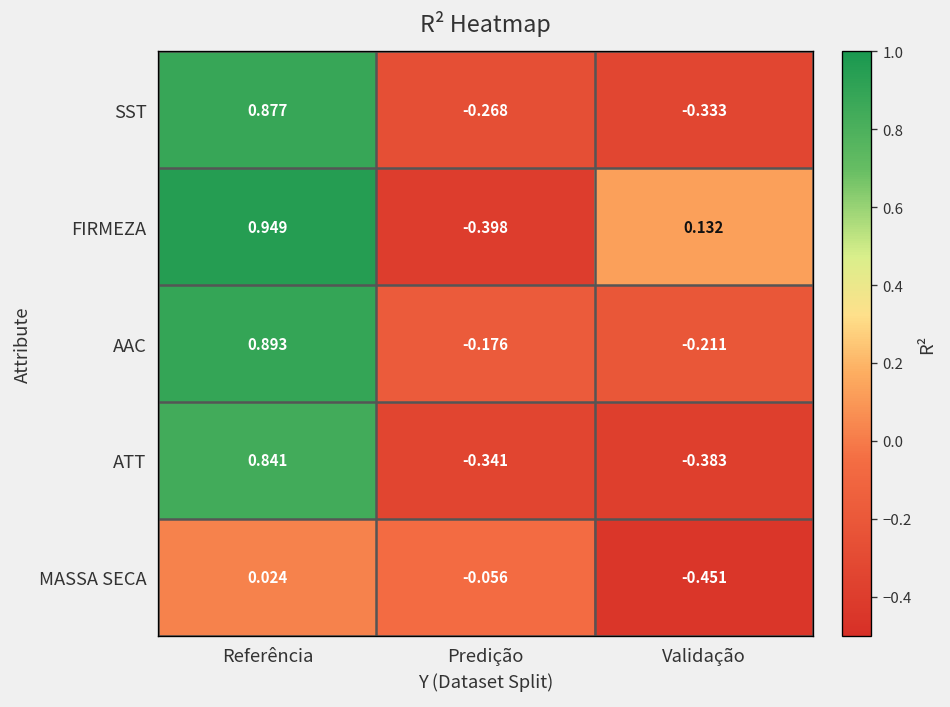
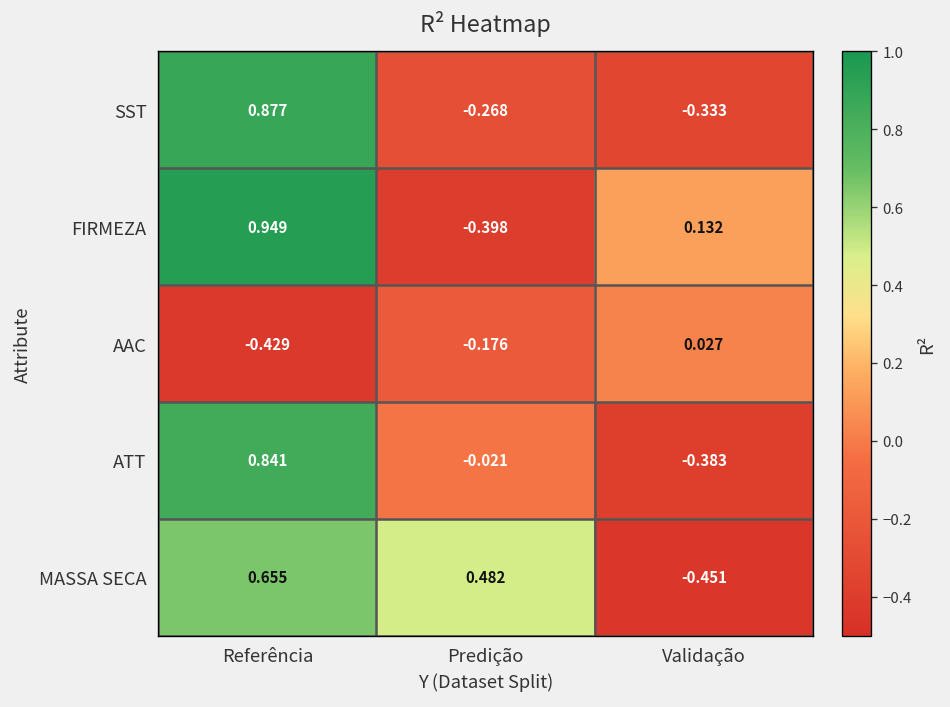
  {
    "SST": {
      "Referência": 0.877,
      "Predição": -0.268,
      "Validação": -0.333
    },
    "FIRMEZA": {
      "Referência": 0.949,
      "Predição": -0.398,
      "Validação": 0.132
    },
    "AAC": {
-     "Referência": 0.893,
+     "Referência": -0.429,
      "Predição": -0.176,
-     "Validação": -0.211
+     "Validação": 0.027
    },
    "ATT": {
      "Referência": 0.841,
-     "Predição": -0.341,
+     "Predição": -0.021,
      "Validação": -0.383
    },
    "MASSA SECA": {
-     "Referência": 0.024,
-     "Predição": -0.056,
+     "Referência": 0.655,
+     "Predição": 0.482,
      "Validação": -0.451
    }
  }
